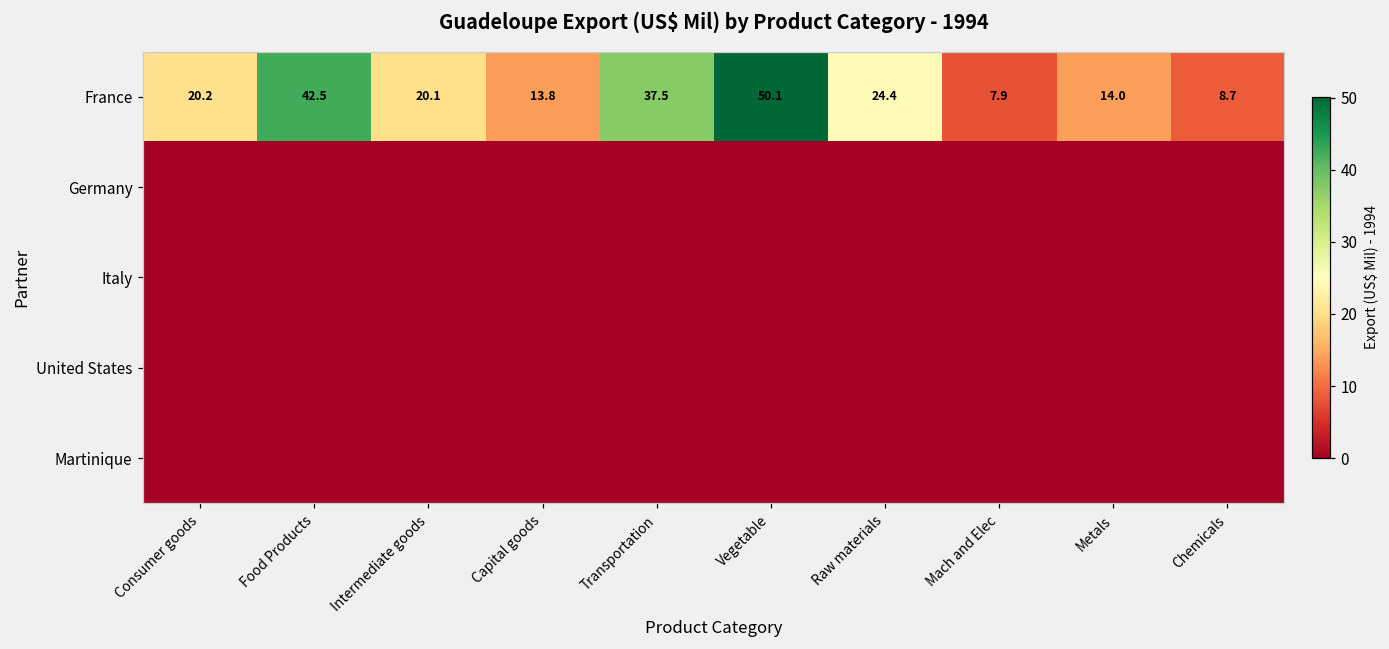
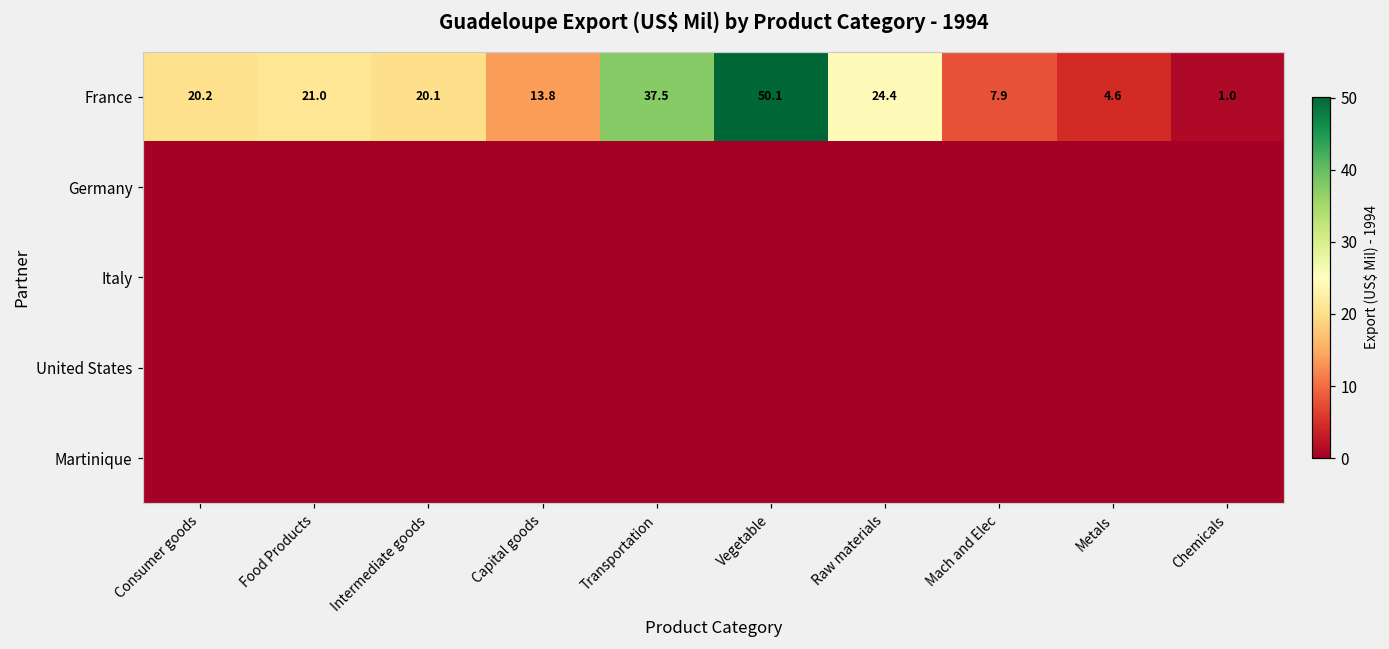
  {
    "France": {
      "Consumer goods": 20.2,
-     "Food Products": 42.5,
+     "Food Products": 21.0,
      "Intermediate goods": 20.1,
      "Capital goods": 13.8,
      "Transportation": 37.5,
      "Vegetable": 50.1,
      "Raw materials": 24.4,
      "Mach and Elec": 7.9,
-     "Metals": 14.0,
-     "Chemicals": 8.7
+     "Metals": 4.6,
+     "Chemicals": 1.0
    }
  }
